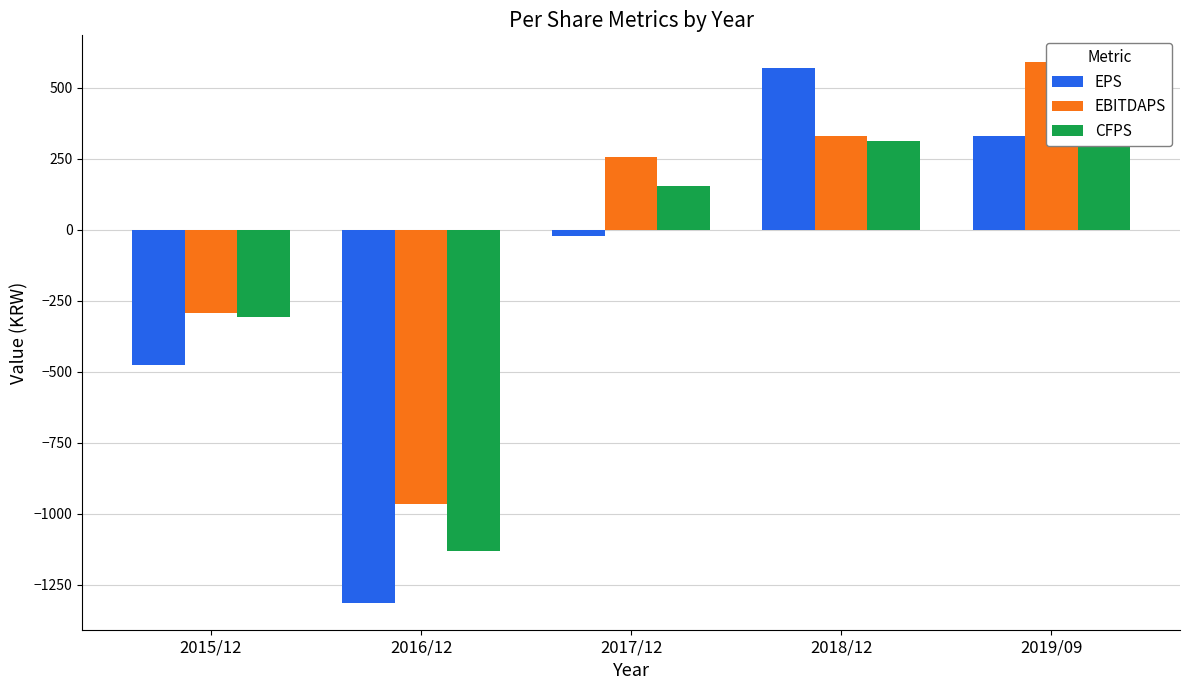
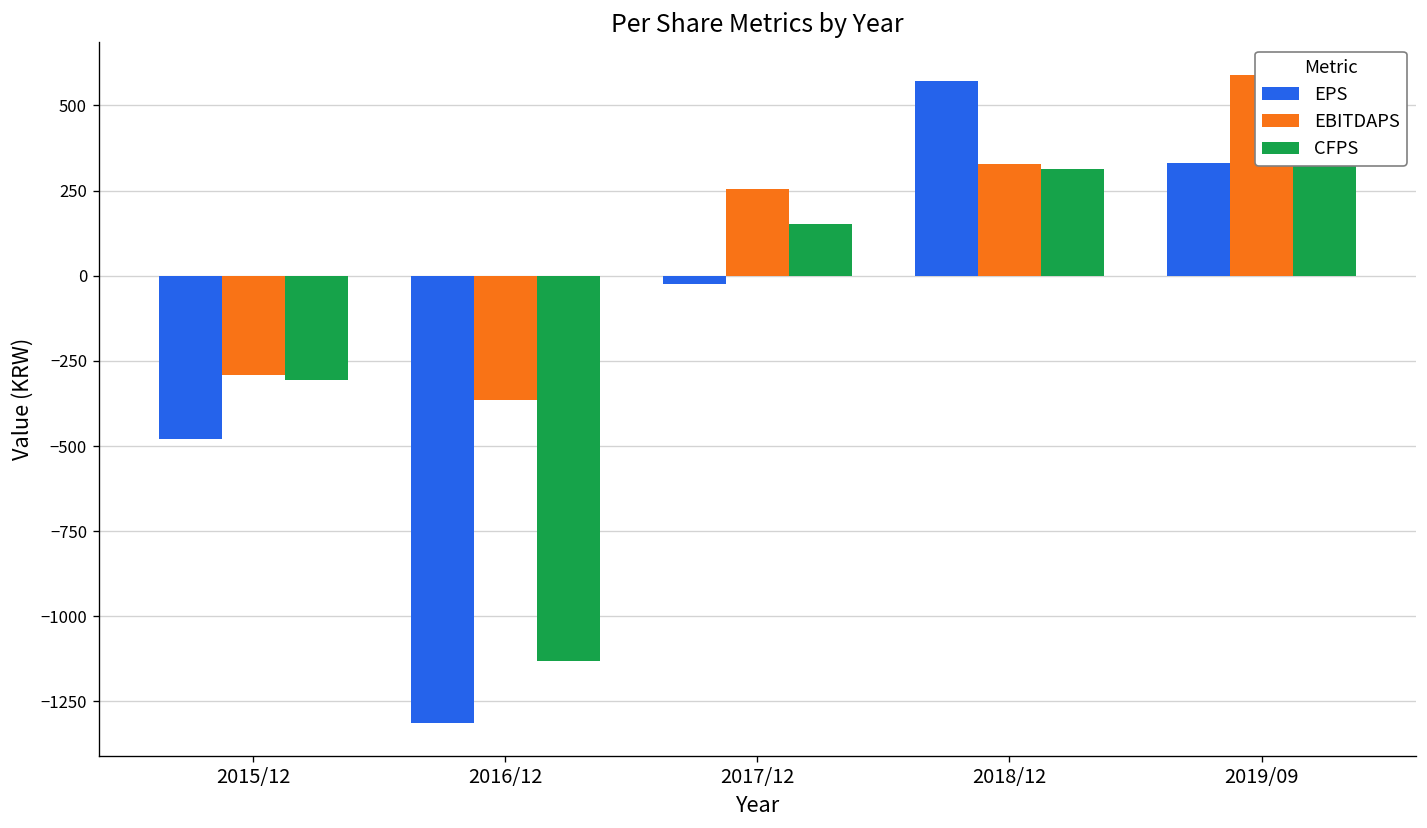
  {
    "EPS": {
      "2015/12": -480,
      "2016/12": -1310,
      "2017/12": -20,
      "2018/12": 570,
      "2019/09": 330
    },
    "EBITDAPS": {
      "2015/12": -290,
-     "2016/12": -970,
+     "2016/12": -370,
      "2017/12": 260,
      "2018/12": 330
    },
    "CFPS": {
      "2015/12": -310,
      "2016/12": -1130,
      "2017/12": 150,
      "2018/12": 310
    }
  }
